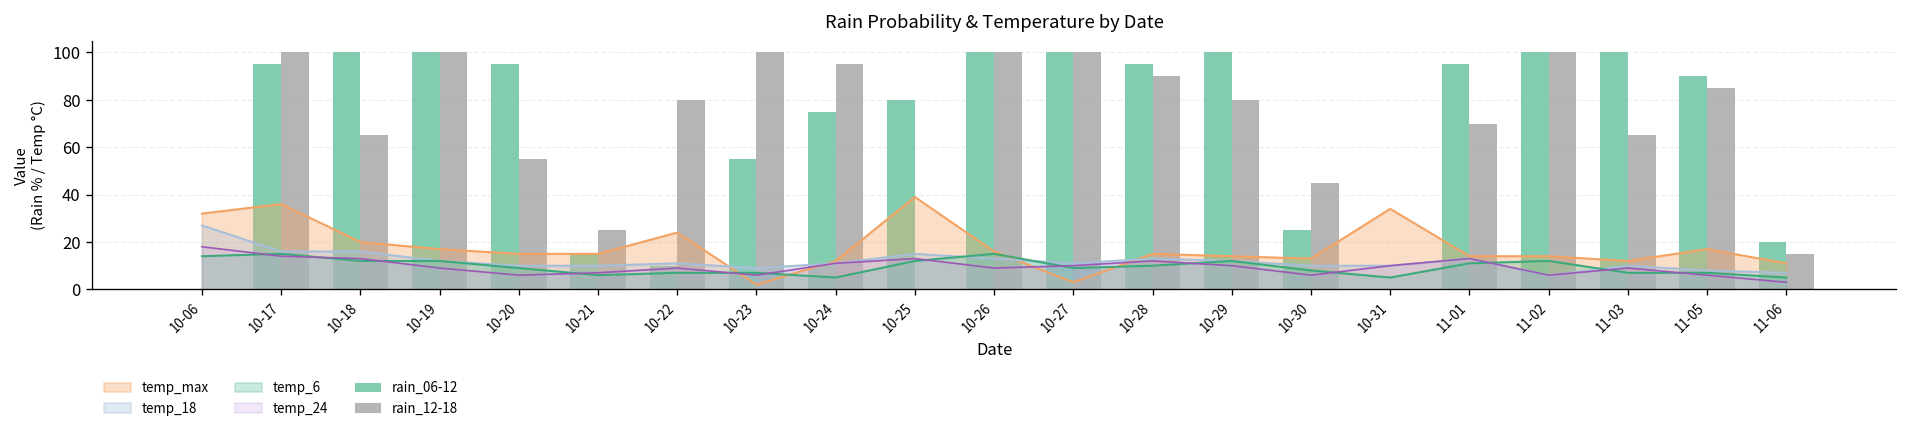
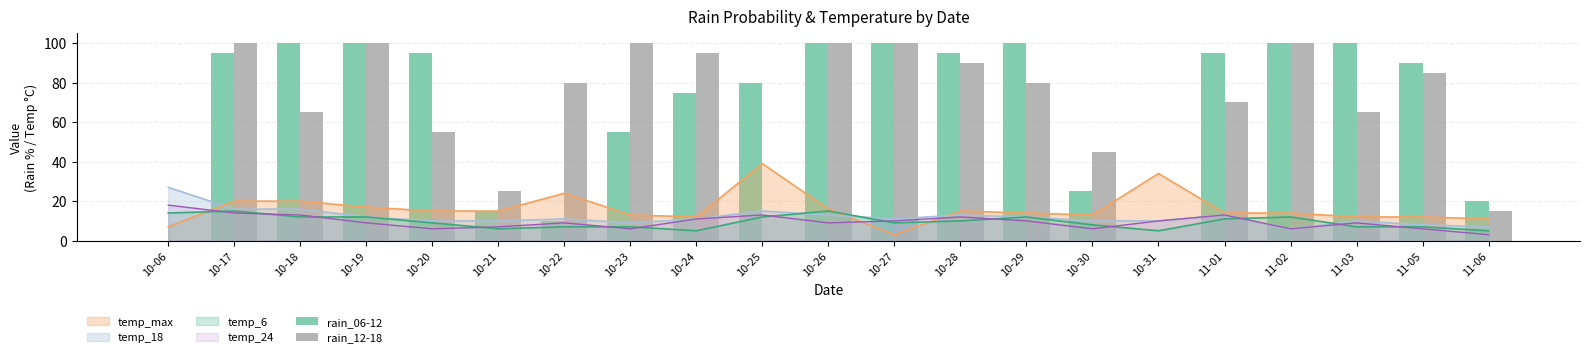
  {
    "temp_max": {
-     "10-06": 32,
-     "10-17": 36,
+     "10-06": 7,
+     "10-17": 20,
      "10-18": 20,
      "10-19": 17,
      "10-20": 15,
      "10-21": 15,
      "10-22": 24,
-     "10-23": 2,
+     "10-23": 13,
      "10-25": 39,
      "10-27": 3,
      "10-28": 15,
      "10-29": 14,
      "10-30": 13,
      "10-31": 34,
      "11-02": 14,
      "11-03": 12,
-     "11-05": 17,
+     "11-05": 12,
      "11-06": 11
    }
  }
